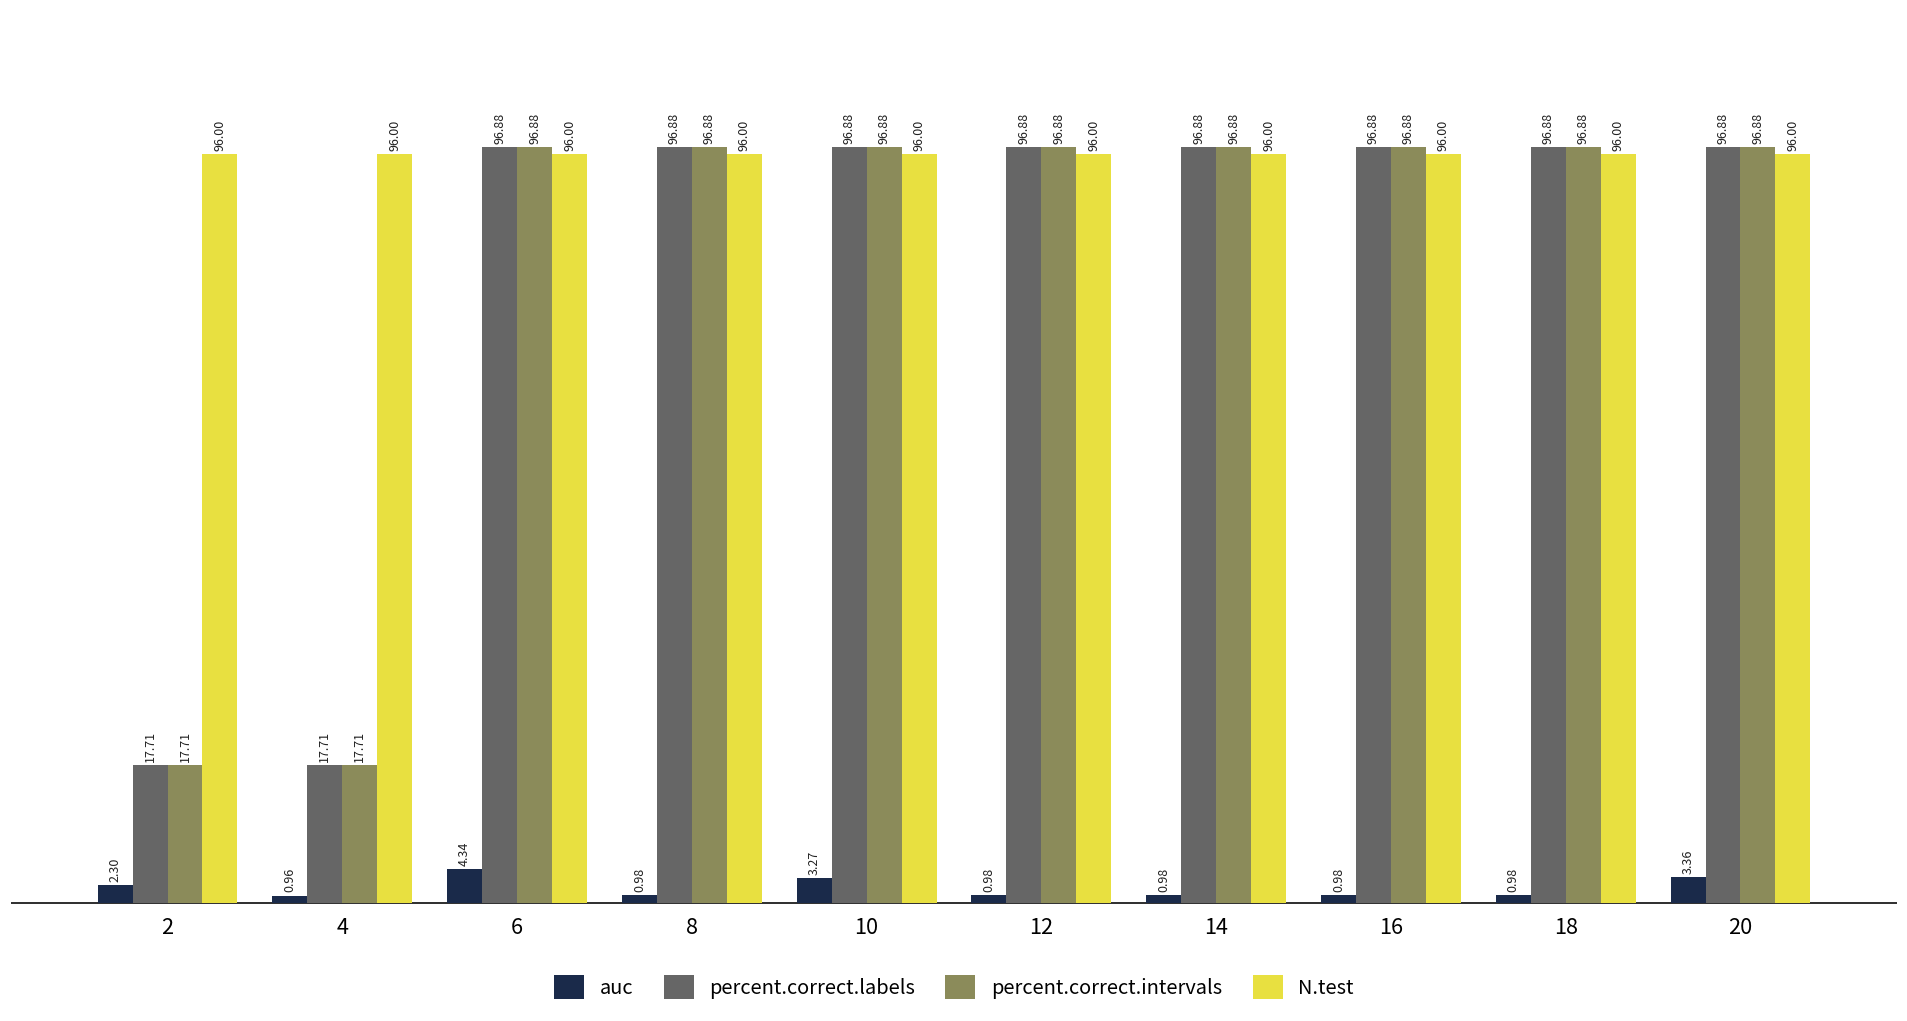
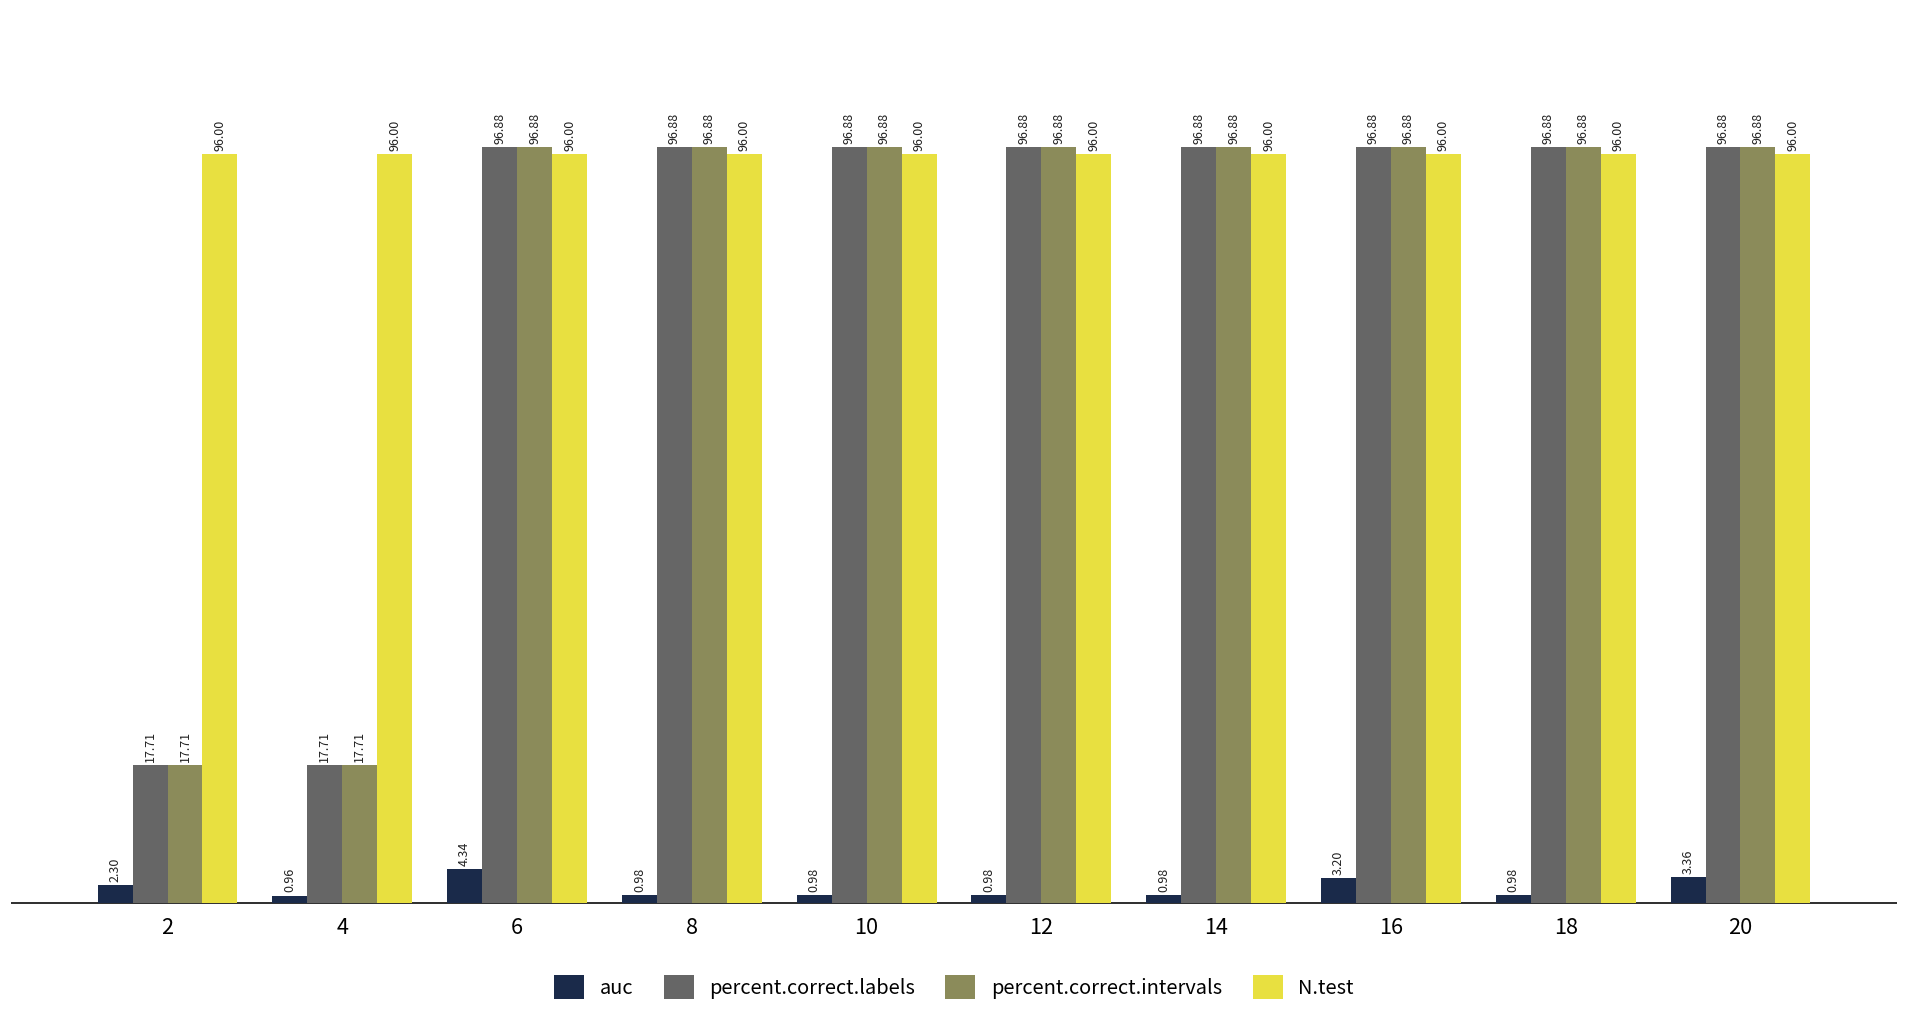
  {
    "auc": {
      "2": 2.30,
      "4": 0.96,
      "6": 4.34,
      "8": 0.98,
-     "10": 3.27,
+     "10": 0.98,
      "12": 0.98,
      "14": 0.98,
-     "16": 0.98,
+     "16": 3.20,
      "18": 0.98,
      "20": 3.36
    },
    "N.test": {
      "2": 96.00,
      "4": 96.00,
      "6": 96.00,
      "8": 96.00,
      "10": 96.00,
      "12": 96.00,
      "14": 96.00,
      "16": 96.00,
      "18": 96.00,
      "20": 96.00
    }
  }
